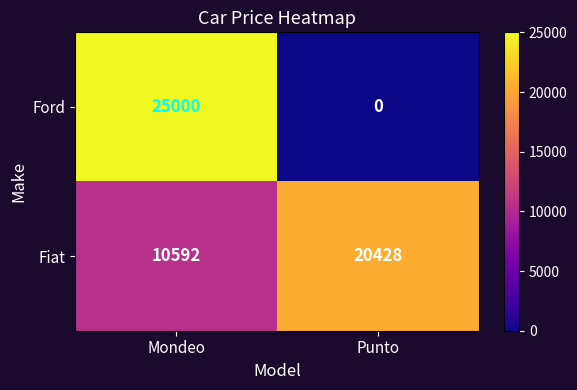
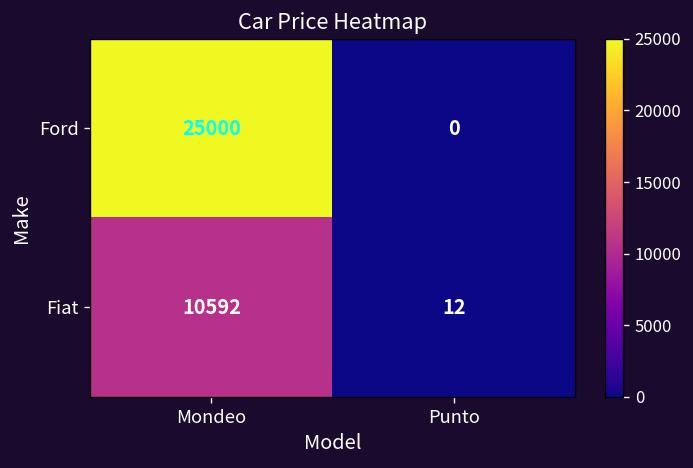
  {
    "Ford": {
      "Mondeo": 25000,
      "Punto": 0
    },
    "Fiat": {
      "Mondeo": 10592,
-     "Punto": 20428
+     "Punto": 12
    }
  }
